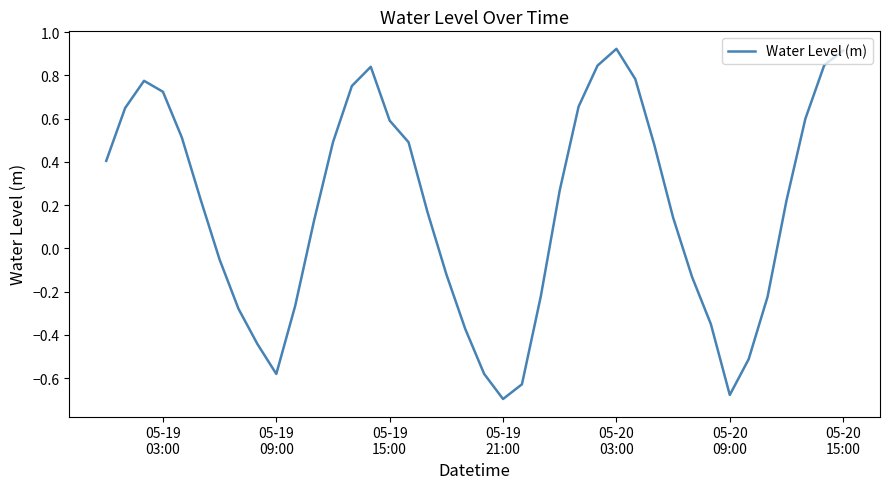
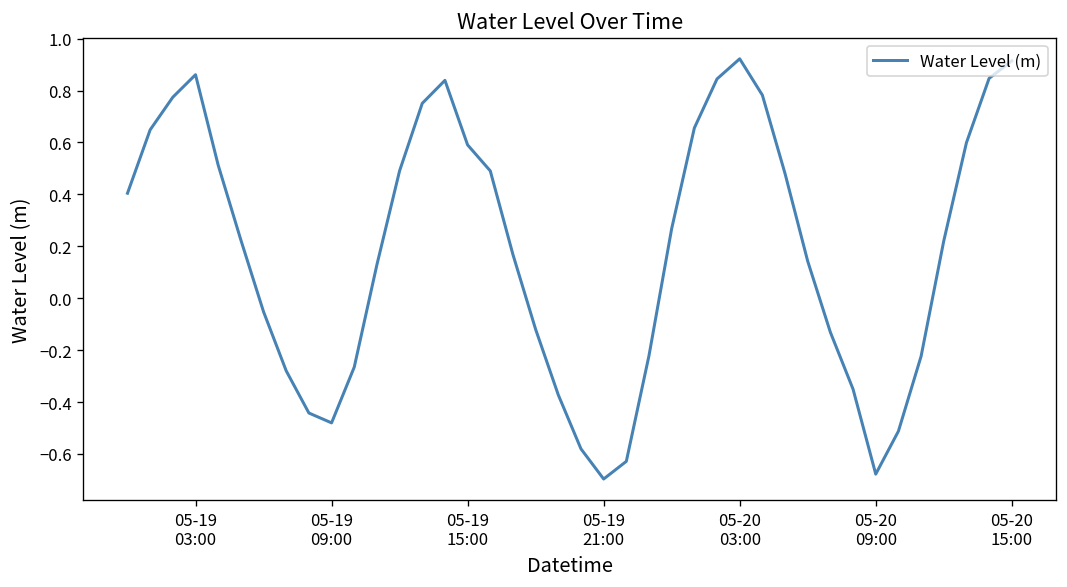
  {
-   "05-19 03:00": 0.72,
-   "05-19 09:00": -0.58,
+   "05-19 03:00": 0.86,
+   "05-19 09:00": -0.48,
    "05-19 15:00": 0.59,
    "05-19 21:00": -0.70,
    "05-20 03:00": 0.92,
    "05-20 09:00": -0.68
  }
